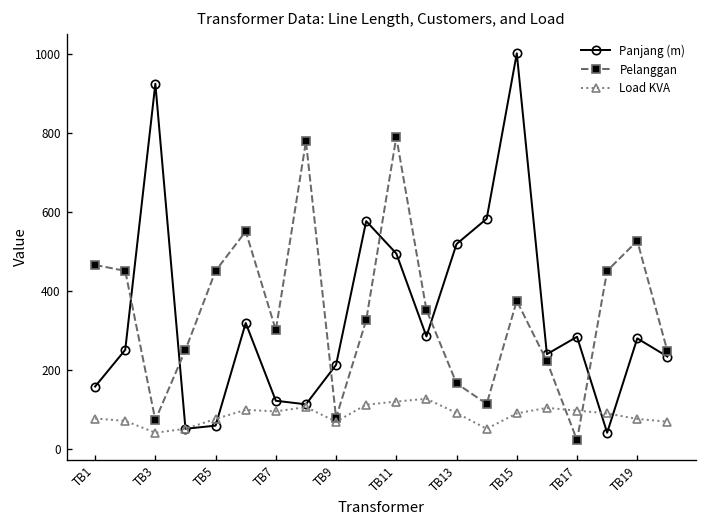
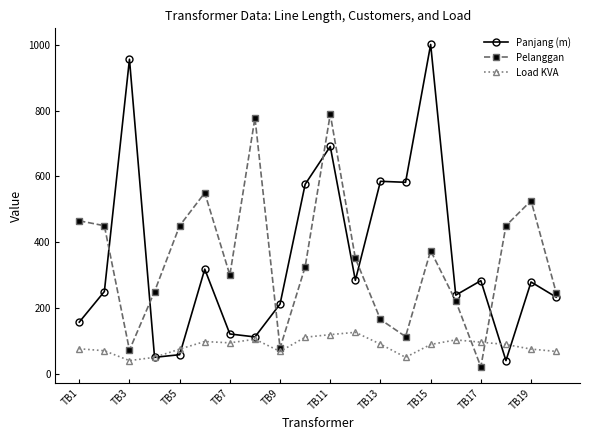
  {
    "Panjang (m)": {
      "TB1": 160,
-     "TB3": 920,
+     "TB3": 960,
      "TB5": 60,
      "TB7": 120,
      "TB9": 210,
-     "TB11": 490,
-     "TB13": 520,
+     "TB11": 690,
+     "TB13": 590,
      "TB15": 1000,
      "TB17": 280,
      "TB19": 280
    }
  }
